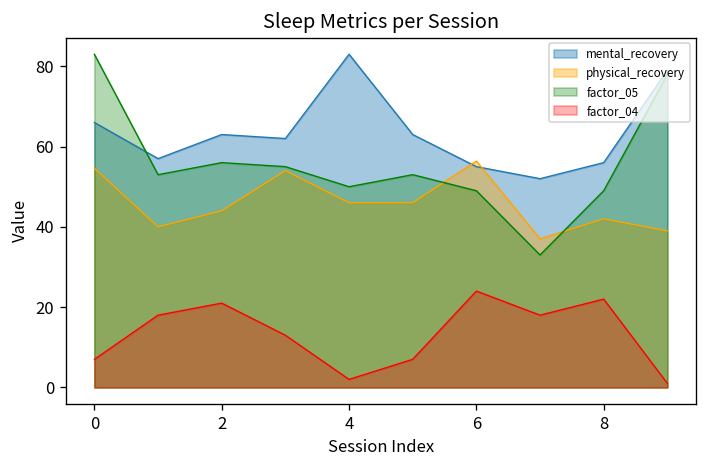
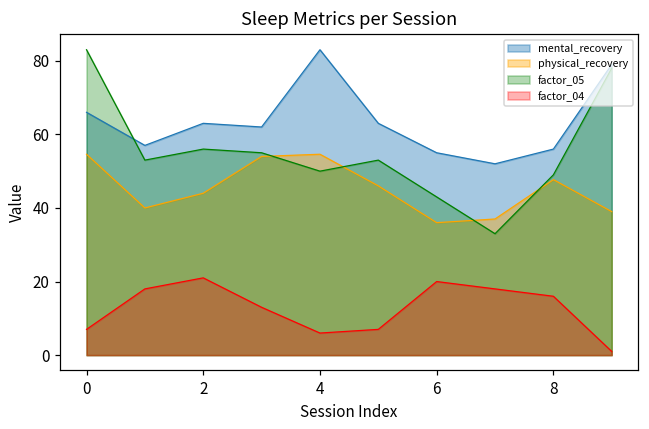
  {
    "mental_recovery": {
      "0": 66,
      "2": 63,
      "4": 83,
      "6": 55,
      "8": 56
    },
    "physical_recovery": {
      "0": 55,
      "2": 44,
-     "4": 46,
-     "6": 56,
-     "8": 42
+     "4": 55,
+     "6": 36,
+     "8": 48
    },
    "factor_05": {
      "0": 83,
      "2": 56,
      "4": 50,
-     "6": 49,
+     "6": 43,
      "8": 49
    },
    "factor_04": {
      "0": 7,
      "2": 21,
-     "4": 2,
-     "6": 24,
-     "8": 22
+     "4": 6,
+     "6": 20,
+     "8": 16
    }
  }
